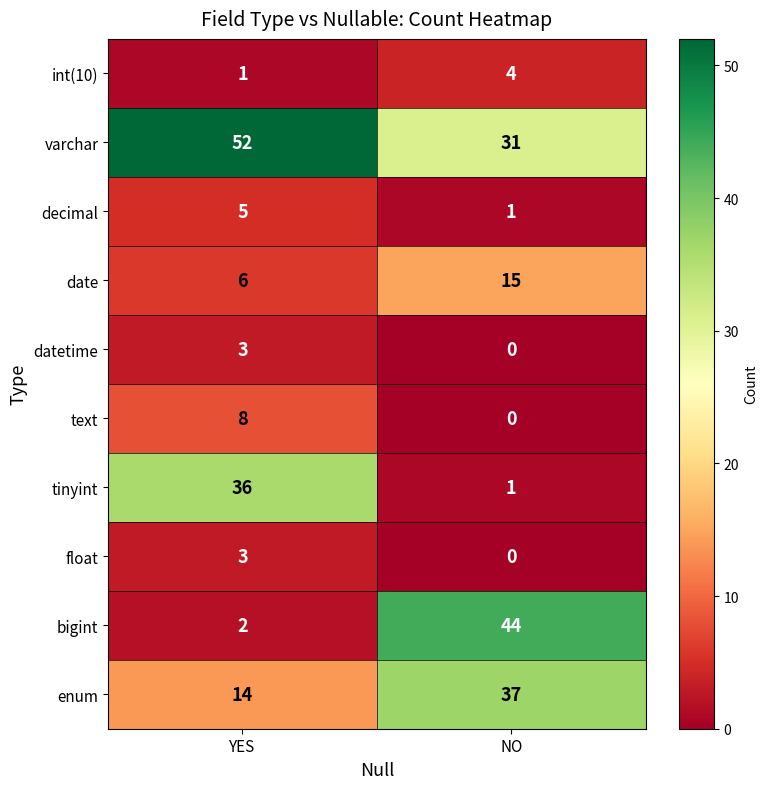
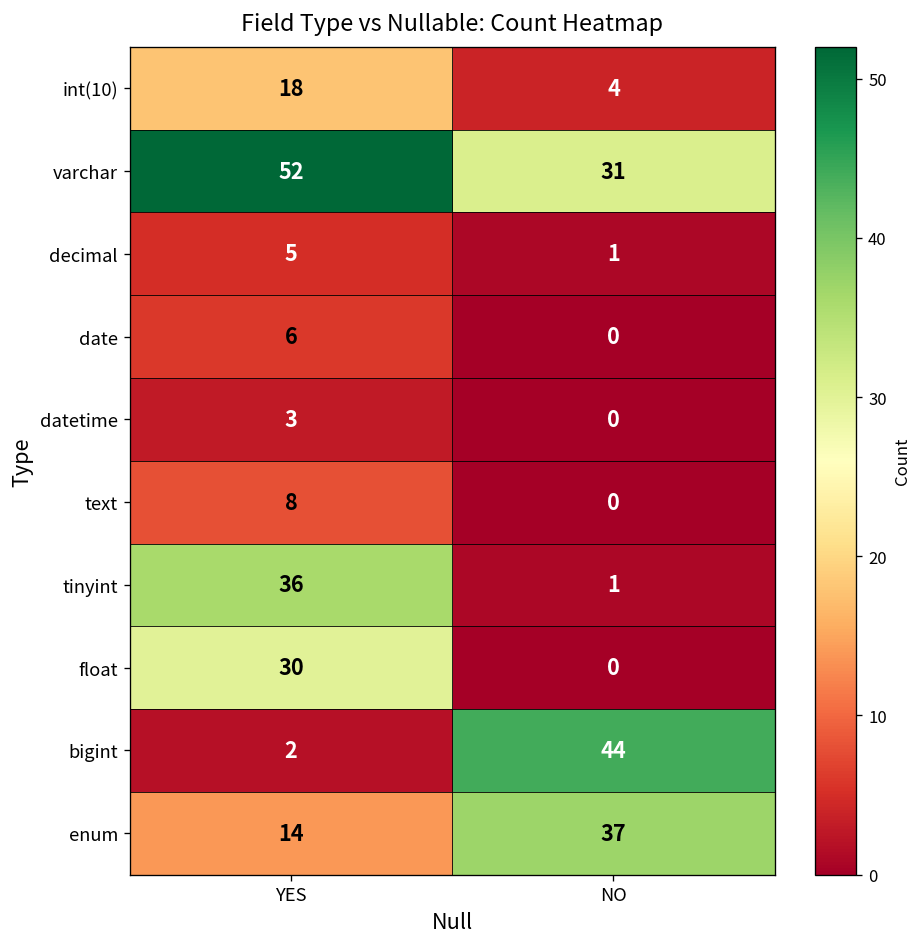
  {
    "int(10)": {
-     "YES": 1,
+     "YES": 18,
      "NO": 4
    },
    "varchar": {
      "YES": 52,
      "NO": 31
    },
    "decimal": {
      "YES": 5,
      "NO": 1
    },
    "date": {
      "YES": 6,
-     "NO": 15
+     "NO": 0
    },
    "datetime": {
      "YES": 3,
      "NO": 0
    },
    "text": {
      "YES": 8,
      "NO": 0
    },
    "tinyint": {
      "YES": 36,
      "NO": 1
    },
    "float": {
-     "YES": 3,
+     "YES": 30,
      "NO": 0
    },
    "bigint": {
      "YES": 2,
      "NO": 44
    },
    "enum": {
      "YES": 14,
      "NO": 37
    }
  }
